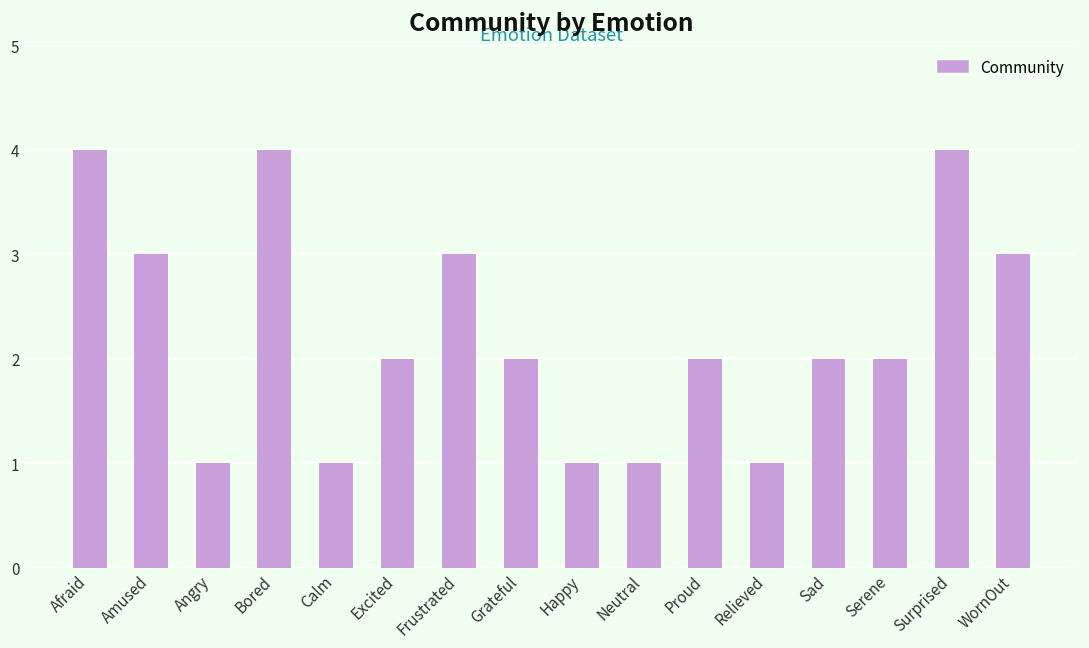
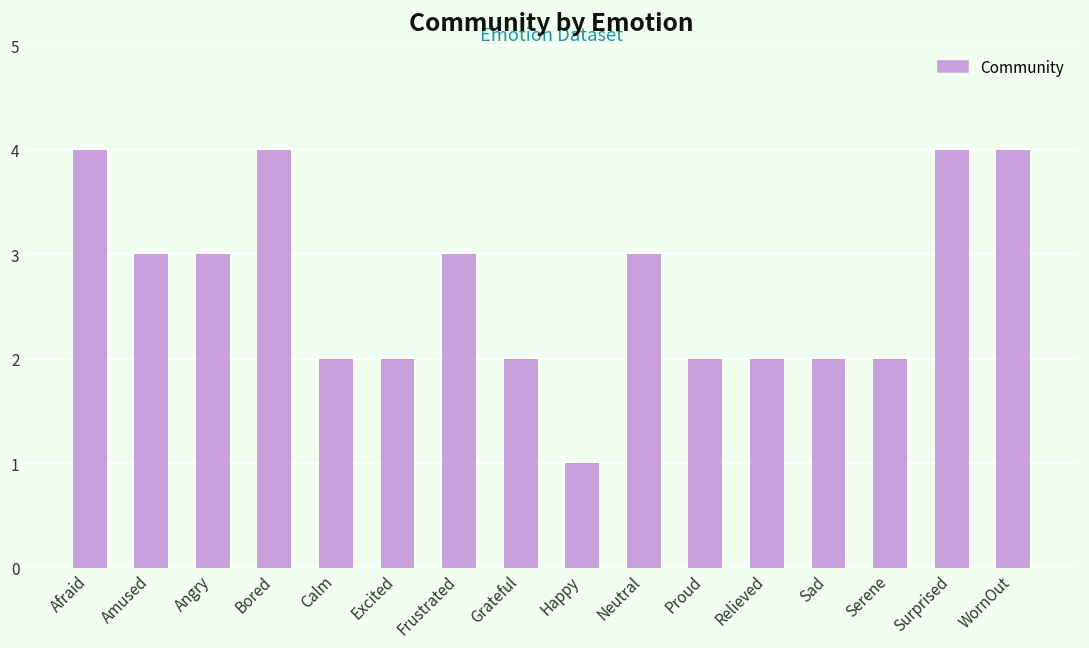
  {
    "Afraid": 4,
    "Amused": 3,
-   "Angry": 1,
+   "Angry": 3,
    "Bored": 4,
-   "Calm": 1,
+   "Calm": 2,
    "Excited": 2,
    "Frustrated": 3,
    "Grateful": 2,
    "Happy": 1,
-   "Neutral": 1,
+   "Neutral": 3,
    "Proud": 2,
-   "Relieved": 1,
+   "Relieved": 2,
    "Sad": 2,
    "Serene": 2,
    "Surprised": 4,
-   "WornOut": 3
+   "WornOut": 4
  }
